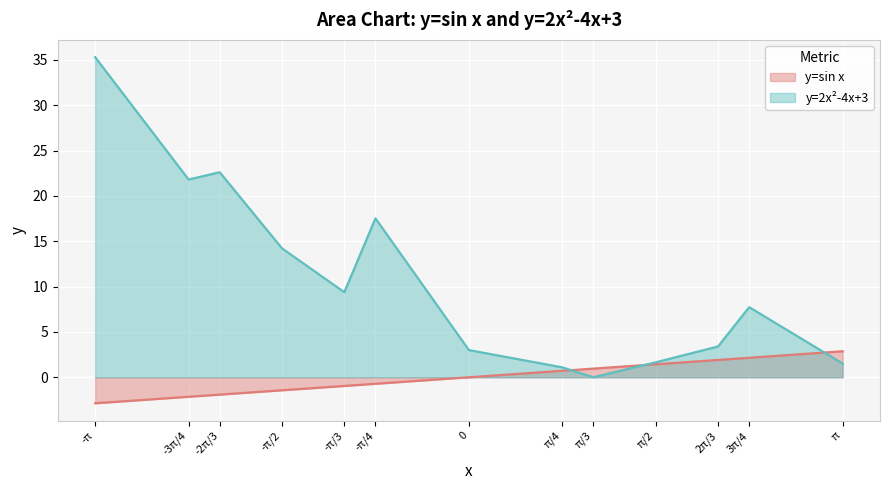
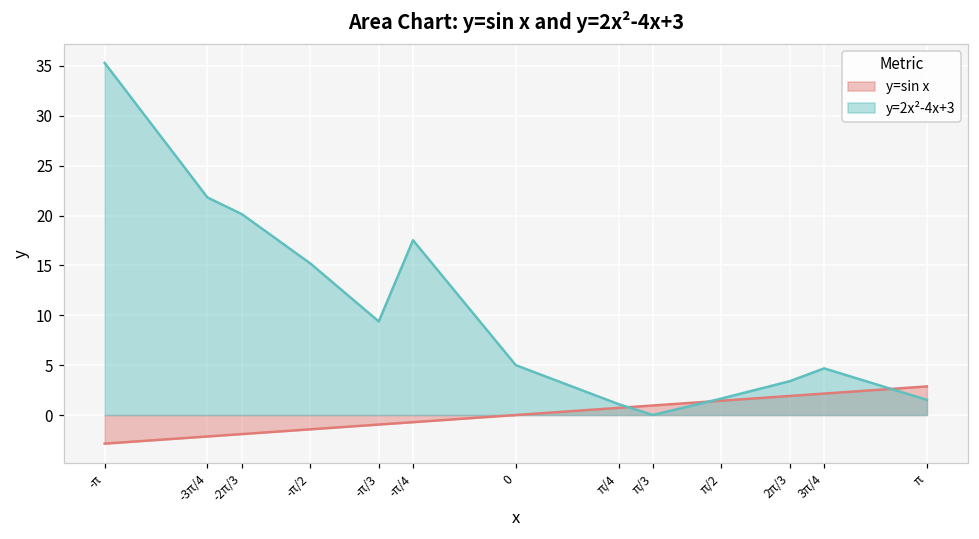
  {
    "y=2x²-4x+3": {
      "-π": 35,
      "-3π/4": 22,
-     "-2π/3": 23,
-     "-π/2": 14,
+     "-2π/3": 20,
+     "-π/2": 15,
      "-π/3": 9,
      "-π/4": 18,
-     "0": 3,
+     "0": 5,
      "π/4": 1,
      "π/3": 0,
      "2π/3": 3,
-     "3π/4": 8,
+     "3π/4": 5,
      "π": 2
    }
  }
